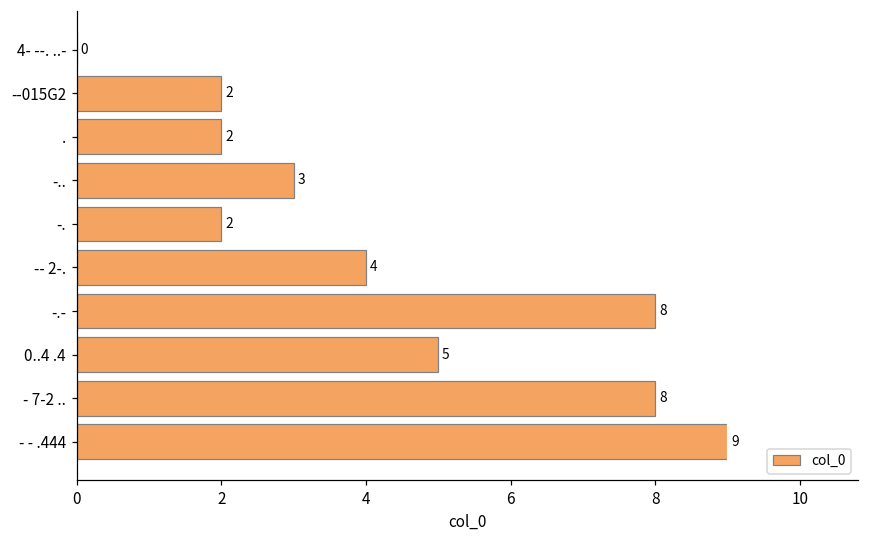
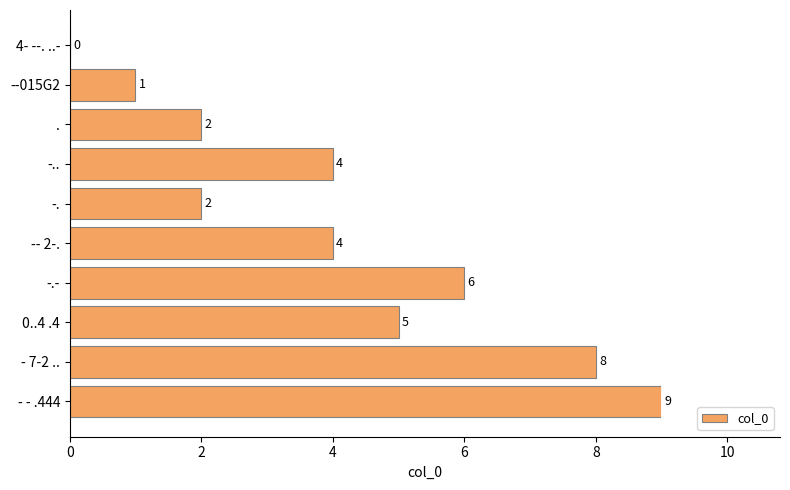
  {
    "4- --. ..-": 0,
-   "--015G2": 2,
+   "--015G2": 1,
    ".": 2,
-   "-..": 3,
+   "-..": 4,
    "-.": 2,
    "-- 2-.": 4,
-   "-.-": 8,
+   "-.-": 6,
    "0..4 .4": 5,
    "- 7-2 ..": 8,
    "- - .444": 9
  }
